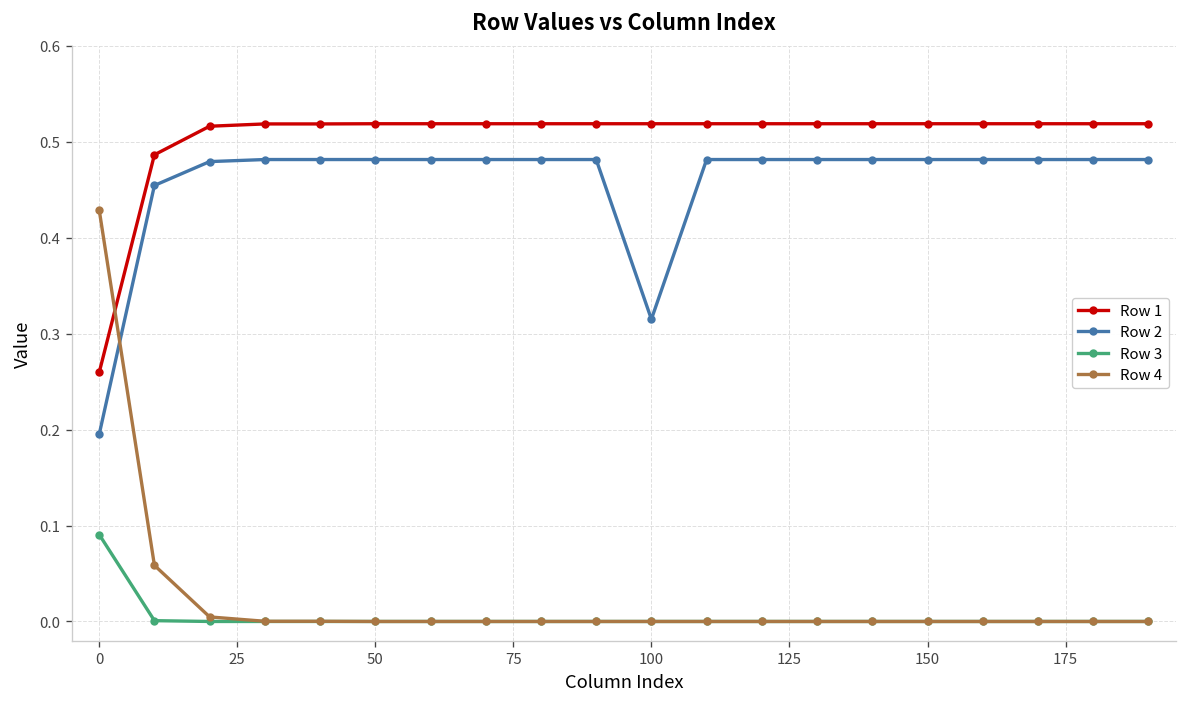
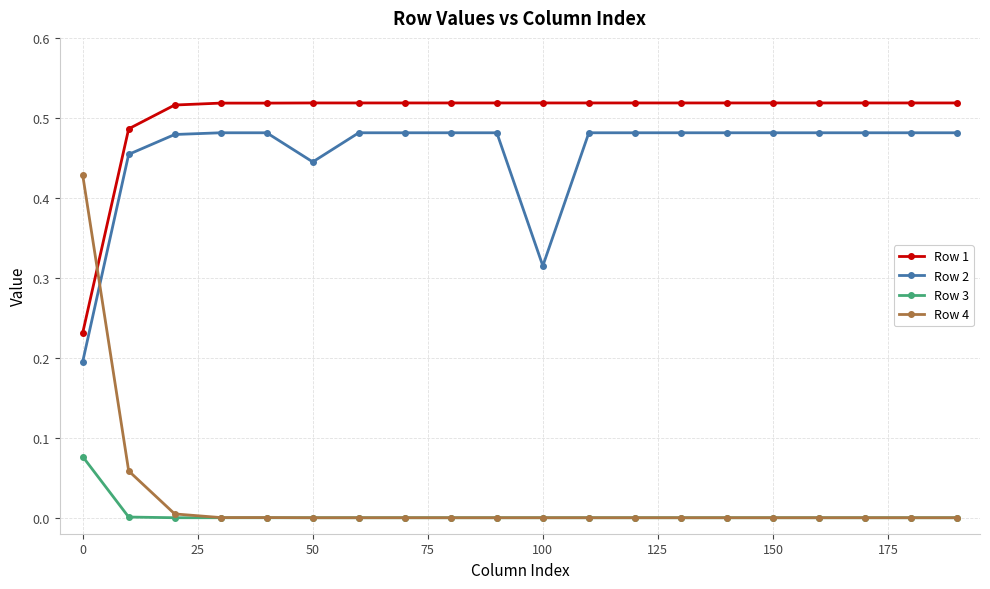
  {
    "Row 1": {
-     "0": 0.26,
+     "0": 0.23,
      "50": 0.52,
      "100": 0.52,
      "150": 0.52
    },
    "Row 2": {
      "0": 0.19,
-     "50": 0.48,
+     "50": 0.44,
      "100": 0.31,
      "150": 0.48
    },
    "Row 3": {
-     "0": 0.09
+     "0": 0.08
    },
    "Row 4": {
      "0": 0.43
    }
  }
